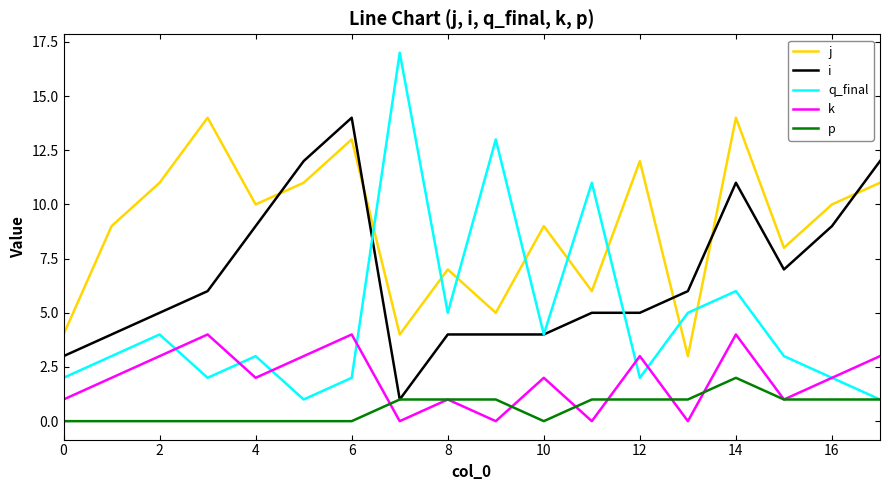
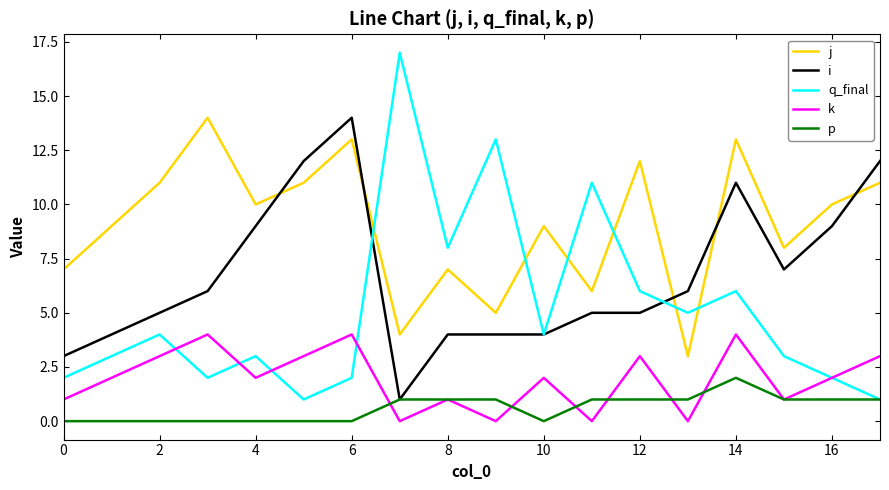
  {
    "j": {
-     "0": 4,
+     "0": 7,
      "2": 11,
      "4": 10,
      "6": 13,
      "8": 7,
      "10": 9,
      "12": 12,
-     "14": 14,
+     "14": 13,
      "16": 10
    },
    "i": {
      "0": 3,
      "2": 5,
      "4": 9,
      "6": 14,
      "8": 4,
      "12": 5,
      "14": 11,
      "16": 9
    },
    "q_final": {
      "0": 2,
      "2": 4,
      "4": 3,
      "6": 2,
-     "8": 5,
-     "12": 2,
+     "8": 8,
+     "12": 6,
      "14": 6
    },
    "k": {
      "0": 1,
      "2": 3,
      "4": 2,
      "6": 4,
      "10": 2,
      "12": 3,
      "14": 4
    },
    "p": {
      "0": 0,
      "2": 0,
      "4": 0,
      "6": 0,
      "10": 0,
      "12": 1,
      "14": 2,
      "16": 1
    }
  }
